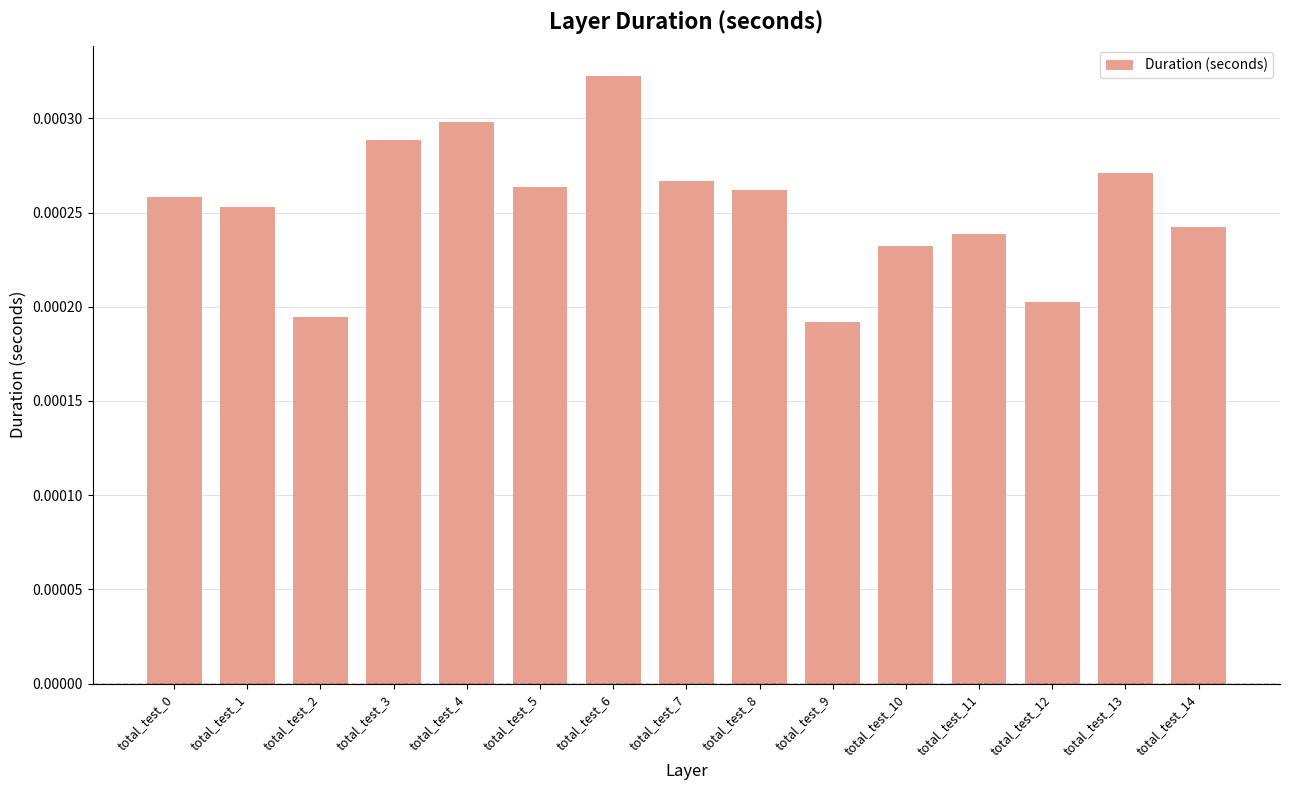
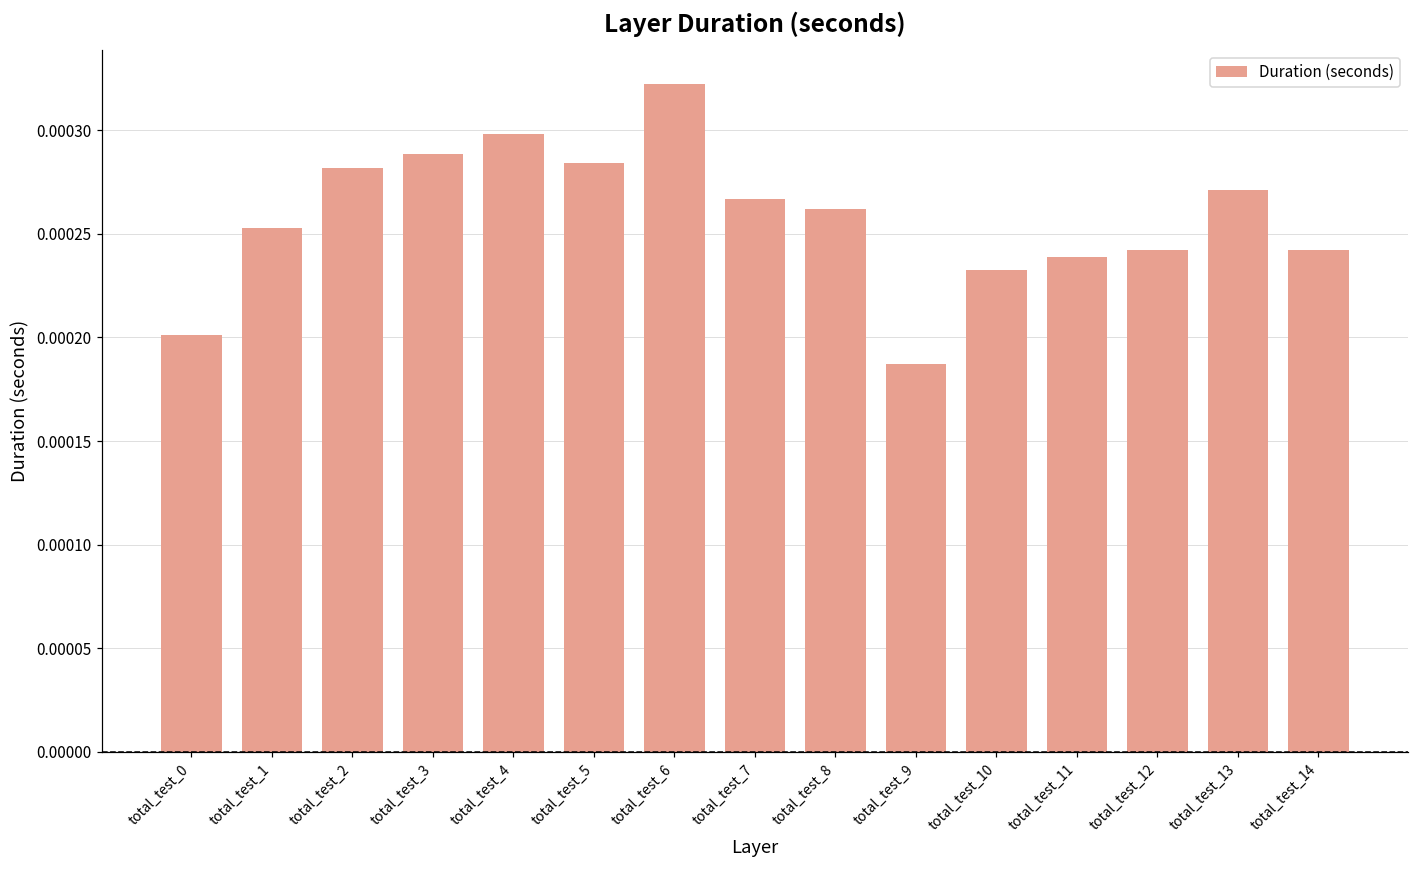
  {
-   "total_test_0": 0.000258,
+   "total_test_0": 0.000201,
    "total_test_1": 0.000253,
-   "total_test_2": 0.000195,
+   "total_test_2": 0.000282,
    "total_test_3": 0.000288,
    "total_test_4": 0.000298,
-   "total_test_5": 0.000263,
+   "total_test_5": 0.000284,
    "total_test_6": 0.000323,
    "total_test_7": 0.000267,
    "total_test_8": 0.000262,
-   "total_test_9": 0.000192,
+   "total_test_9": 0.000187,
    "total_test_10": 0.000232,
    "total_test_11": 0.000239,
-   "total_test_12": 0.000202,
+   "total_test_12": 0.000242,
    "total_test_13": 0.000271,
    "total_test_14": 0.000242
  }
